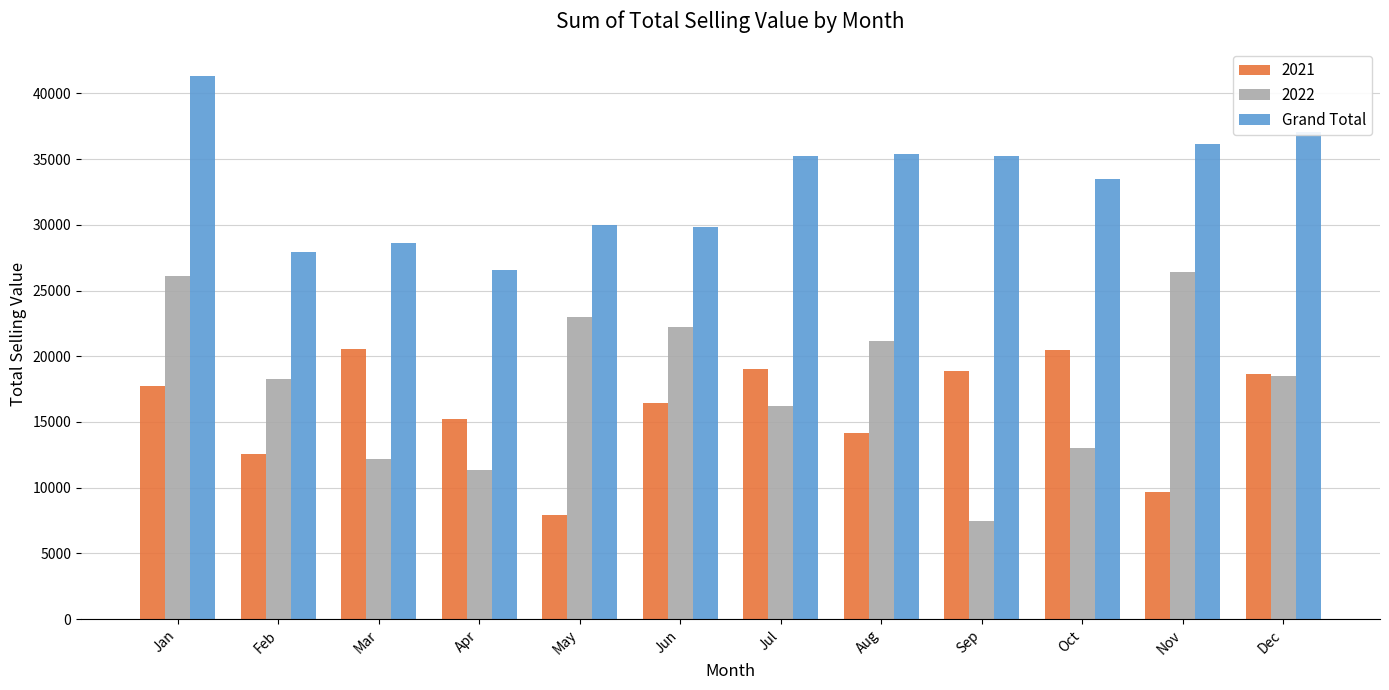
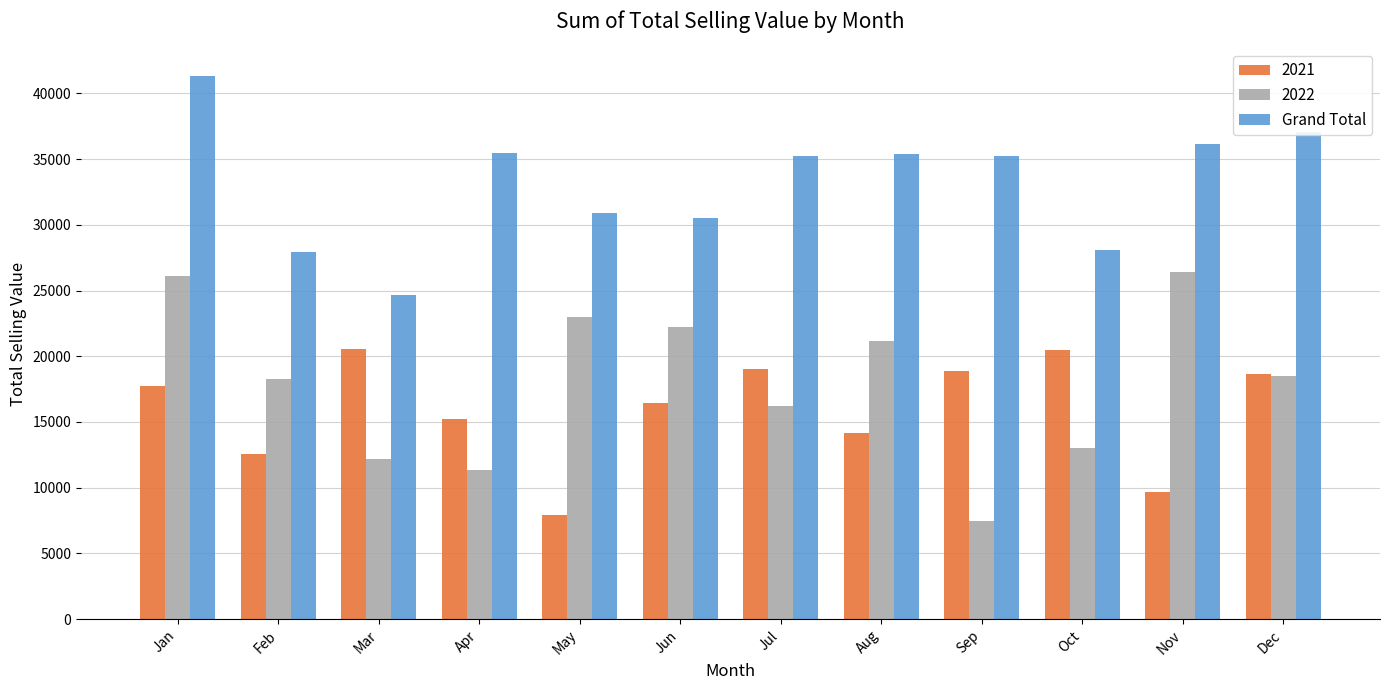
  {
    "2021": {
      "Jan": 17800,
      "Feb": 12600,
      "Mar": 20500,
      "Apr": 15300,
      "May": 8000,
      "Jun": 16400,
      "Jul": 19100,
      "Aug": 14200,
      "Sep": 18900,
      "Oct": 20500,
      "Nov": 9700,
      "Dec": 18600
    },
    "2022": {
      "Jan": 26100,
      "Feb": 18300,
      "Mar": 12200,
      "Apr": 11300,
      "May": 23000,
      "Jun": 22200,
      "Jul": 16200,
      "Aug": 21200,
      "Sep": 7500,
      "Oct": 13000,
      "Nov": 26400,
      "Dec": 18500
    },
    "Grand Total": {
      "Jan": 41300,
      "Feb": 27900,
-     "Mar": 28600,
-     "Apr": 26600,
-     "May": 30000,
-     "Jun": 29800,
+     "Mar": 24600,
+     "Apr": 35500,
+     "May": 30900,
+     "Jun": 30500,
      "Jul": 35300,
      "Aug": 35400,
      "Sep": 35200,
-     "Oct": 33500,
+     "Oct": 28000,
      "Nov": 36100
    }
  }
